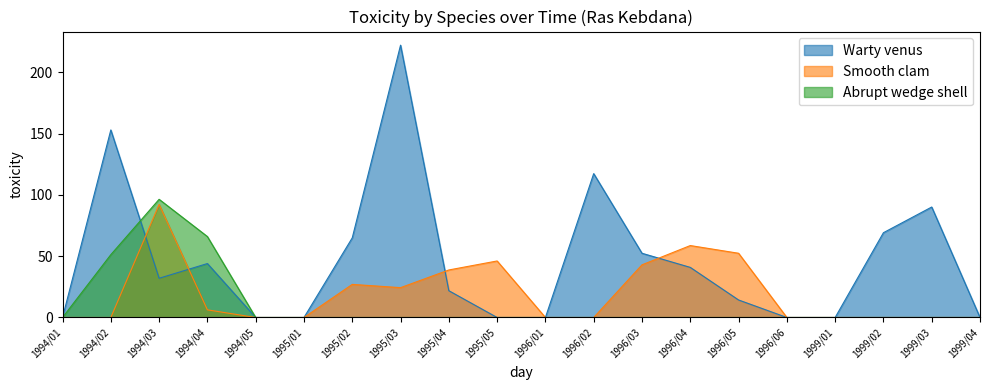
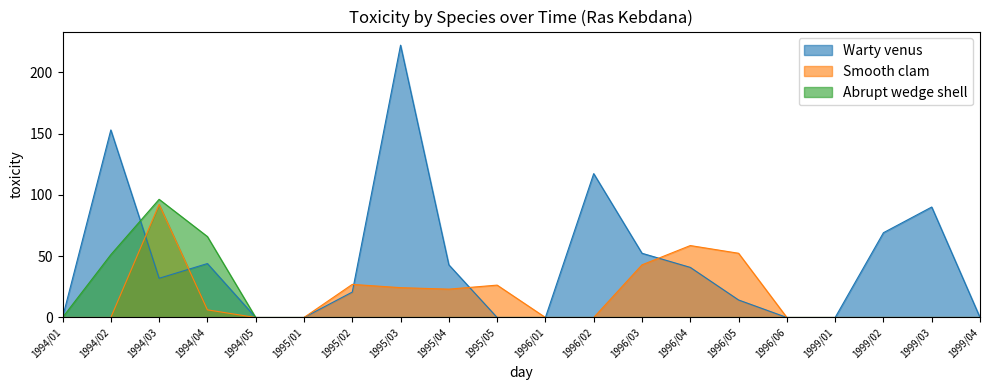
  {
    "Warty venus": {
      "1994/02": 153,
      "1994/03": 32,
      "1994/04": 44,
-     "1995/02": 65,
+     "1995/02": 21,
      "1995/03": 222,
-     "1995/04": 22,
+     "1995/04": 43,
      "1996/02": 117,
      "1996/03": 52,
      "1996/04": 41,
      "1996/05": 14,
      "1999/02": 69,
      "1999/03": 90
    },
    "Smooth clam": {
      "1994/02": 0,
      "1994/03": 92,
      "1994/04": 6,
      "1995/02": 27,
      "1995/03": 24,
-     "1995/04": 39,
-     "1995/05": 46,
+     "1995/04": 23,
+     "1995/05": 26,
      "1996/03": 43,
      "1996/04": 59,
      "1996/05": 52
    },
    "Abrupt wedge shell": {
      "1994/02": 51,
      "1994/03": 96,
      "1994/04": 66,
      "1995/02": 0,
      "1995/03": 0,
      "1995/04": 0,
      "1996/03": 0,
      "1996/04": 0,
      "1996/05": 0
    }
  }
